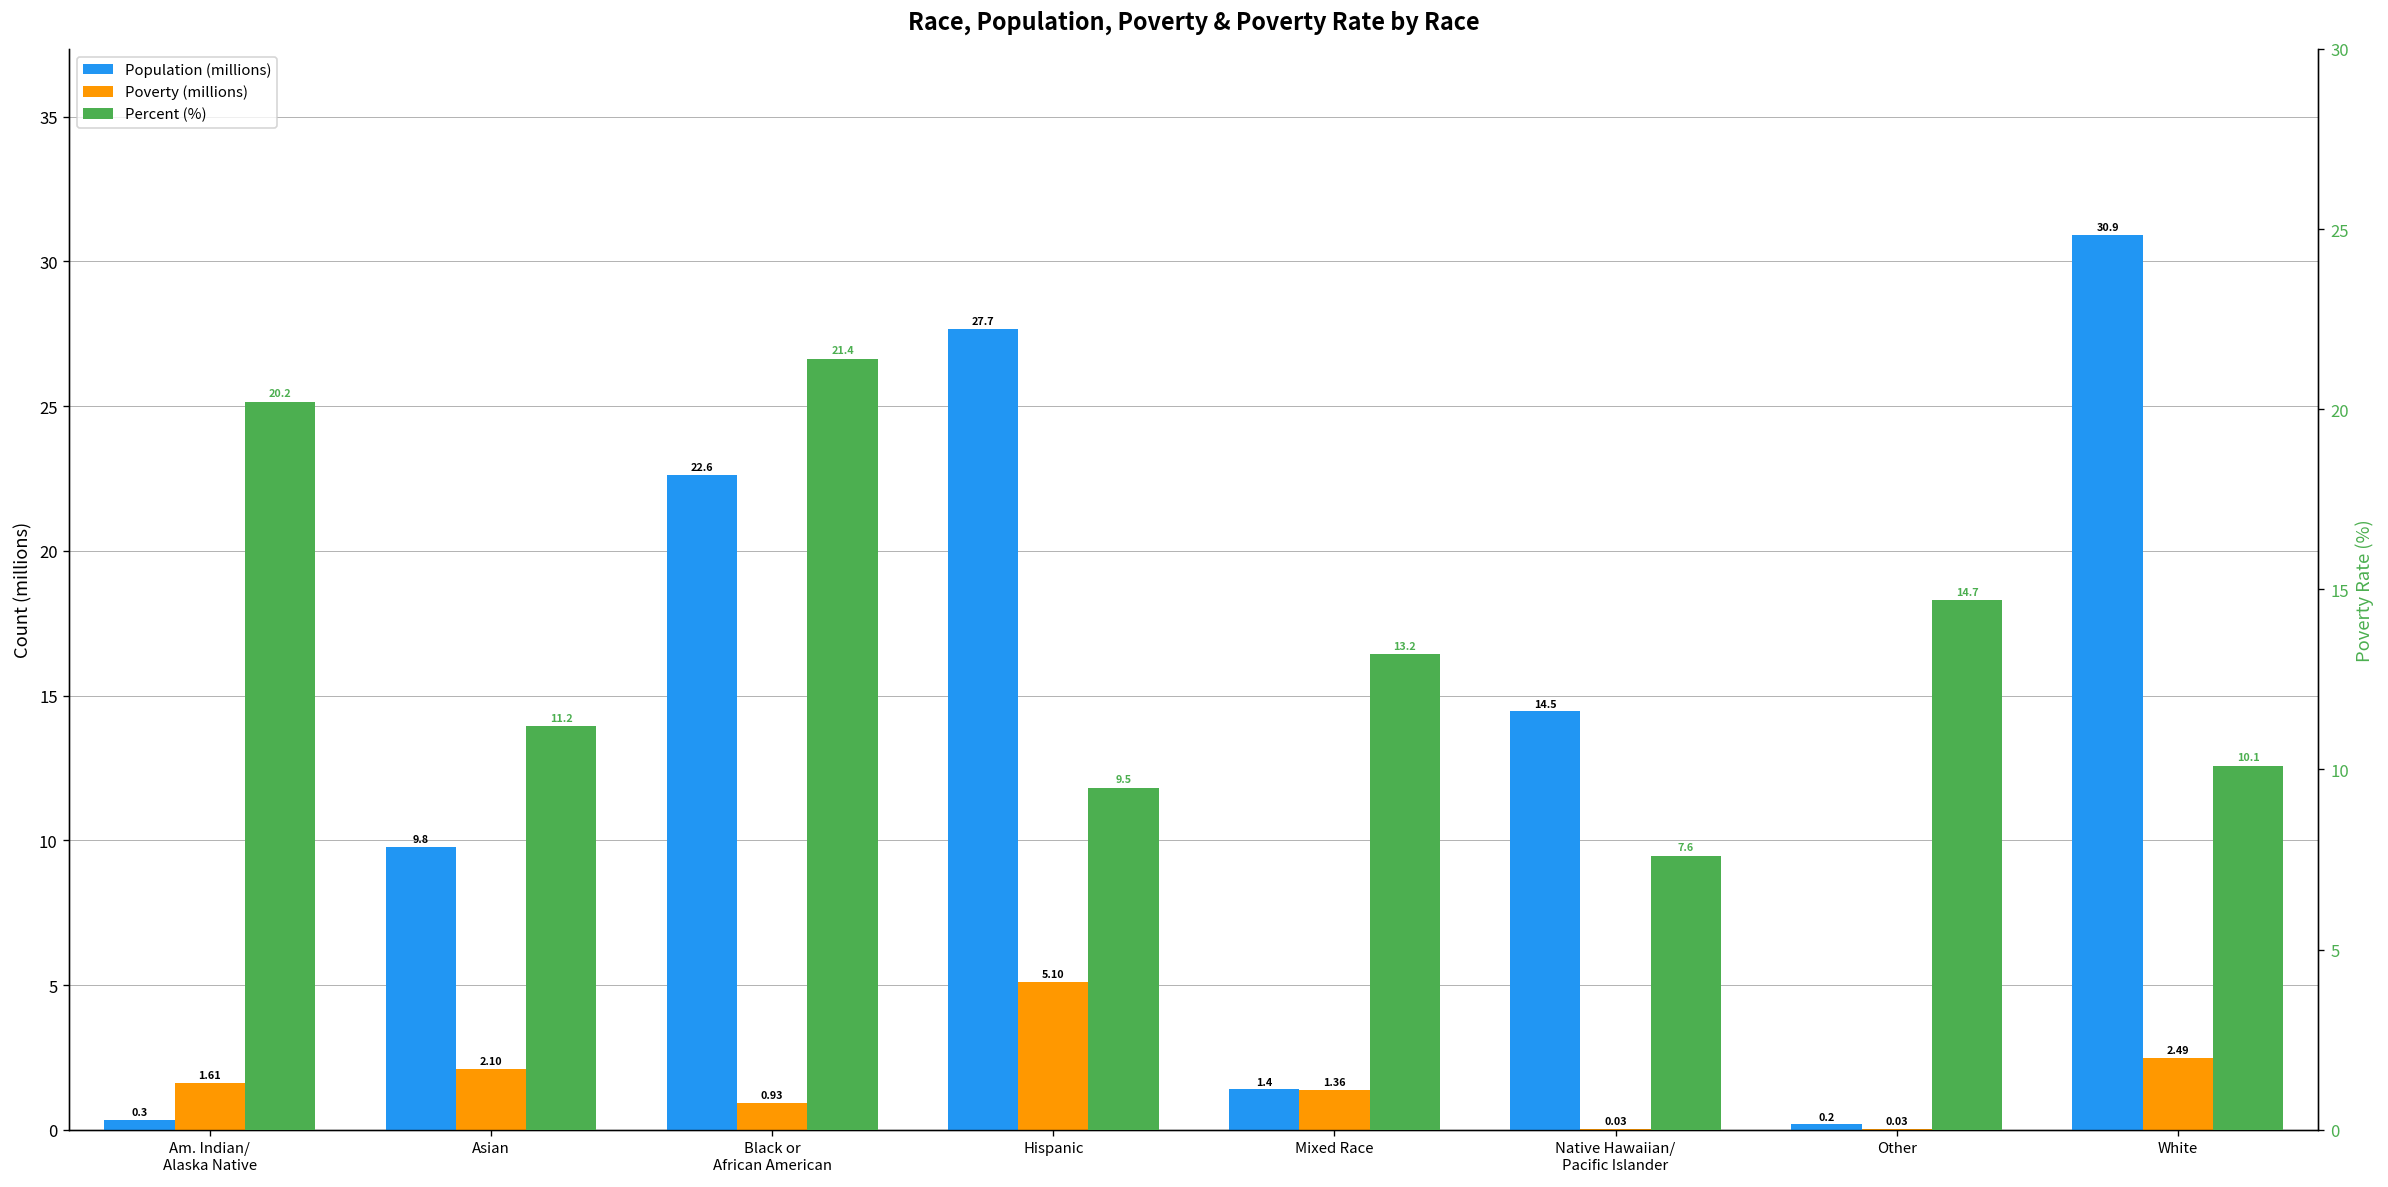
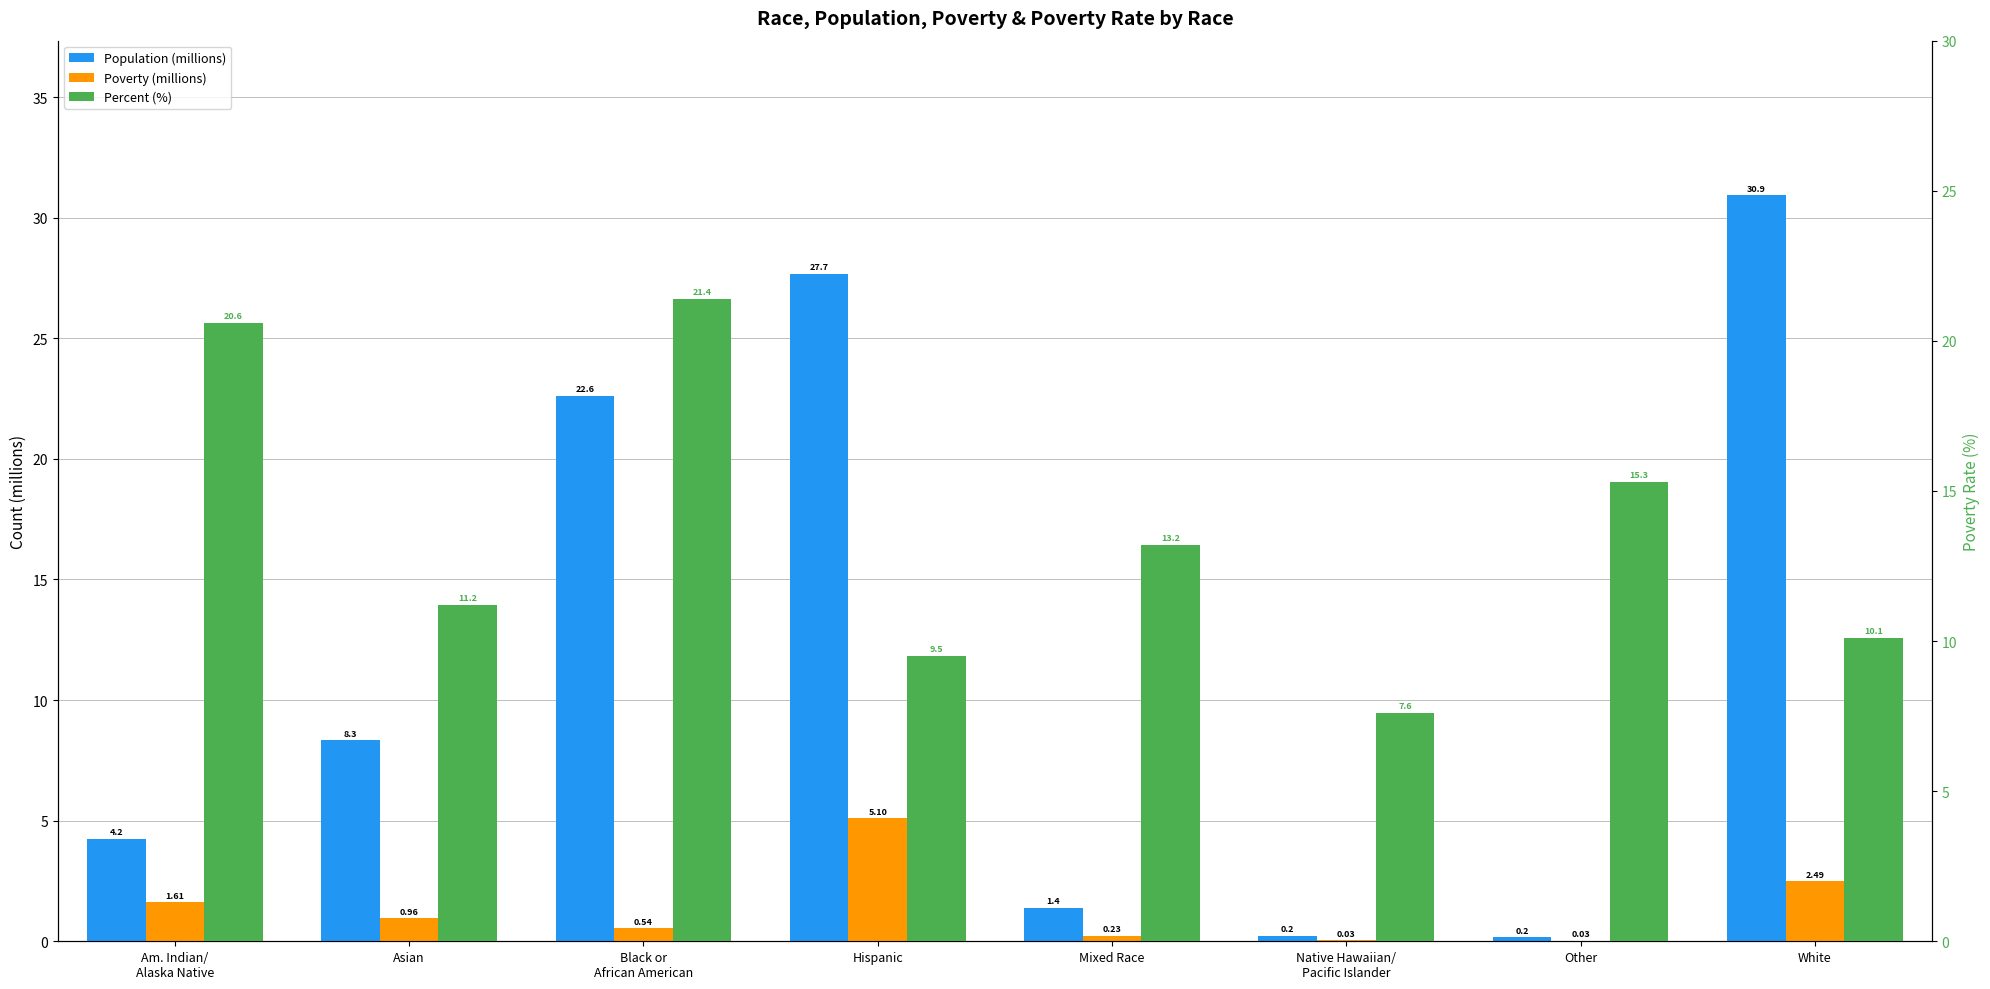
  {
    "Population (millions)": {
-     "Am. Indian/ Alaska Native": 0.3,
-     "Asian": 9.8,
+     "Am. Indian/ Alaska Native": 4.2,
+     "Asian": 8.3,
      "Black or African American": 22.6,
      "Hispanic": 27.7,
      "Mixed Race": 1.4,
-     "Native Hawaiian/ Pacific Islander": 14.5,
+     "Native Hawaiian/ Pacific Islander": 0.2,
      "Other": 0.2,
      "White": 30.9
    },
    "Poverty (millions)": {
      "Am. Indian/ Alaska Native": 1.61,
-     "Asian": 2.10,
-     "Black or African American": 0.93,
+     "Asian": 0.96,
+     "Black or African American": 0.54,
      "Hispanic": 5.10,
-     "Mixed Race": 1.36,
+     "Mixed Race": 0.23,
      "Native Hawaiian/ Pacific Islander": 0.03,
      "Other": 0.03,
      "White": 2.49
    },
    "Percent (%)": {
-     "Am. Indian/ Alaska Native": 20.2,
+     "Am. Indian/ Alaska Native": 20.6,
      "Asian": 11.2,
      "Black or African American": 21.4,
      "Hispanic": 9.5,
      "Mixed Race": 13.2,
      "Native Hawaiian/ Pacific Islander": 7.6,
-     "Other": 14.7,
+     "Other": 15.3,
      "White": 10.1
    }
  }
